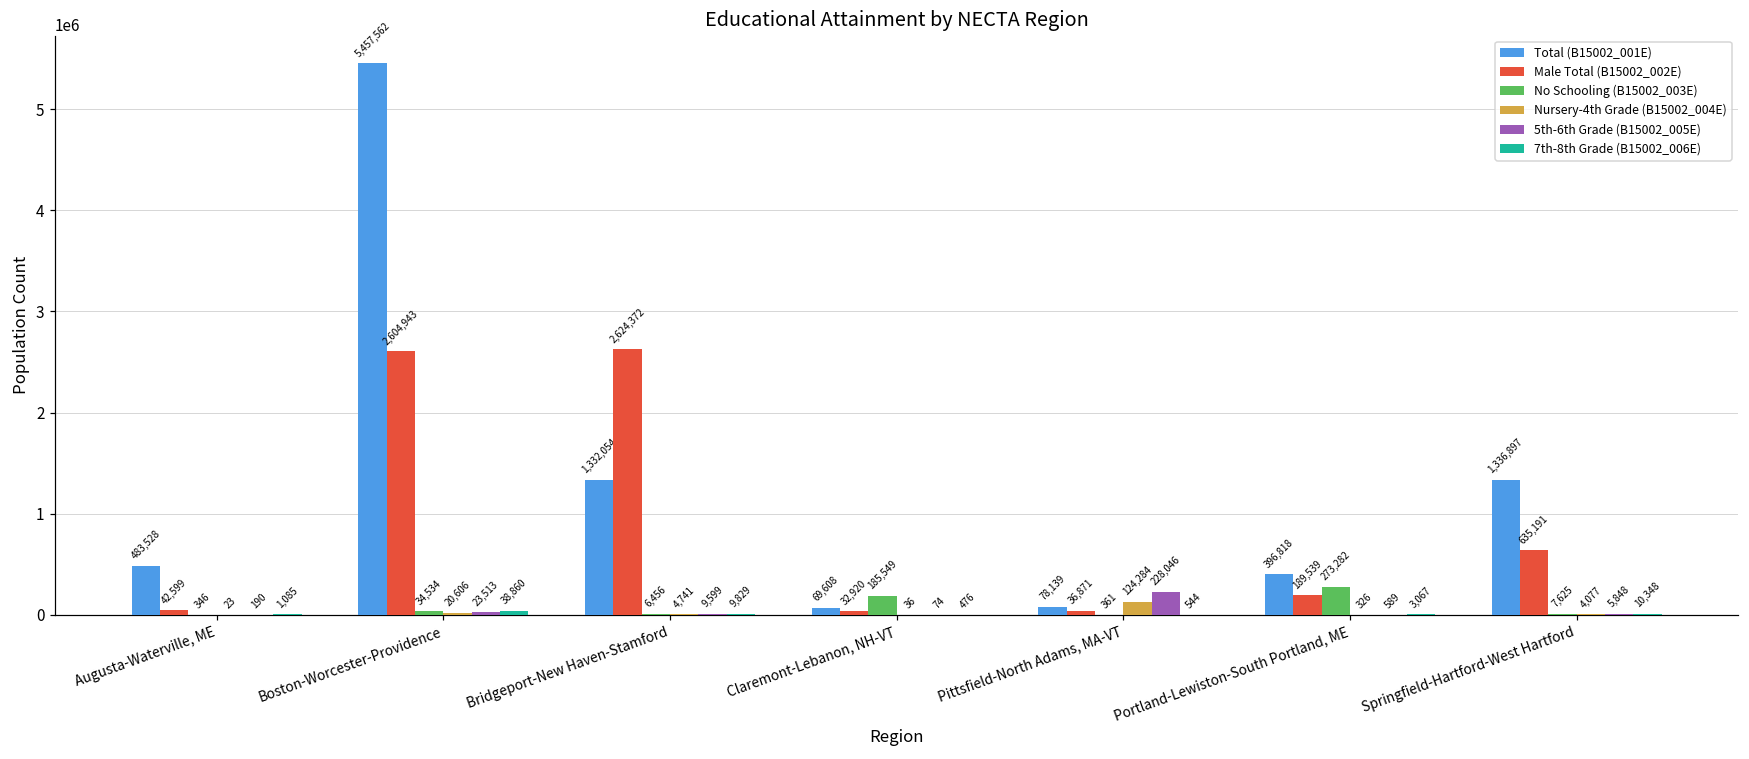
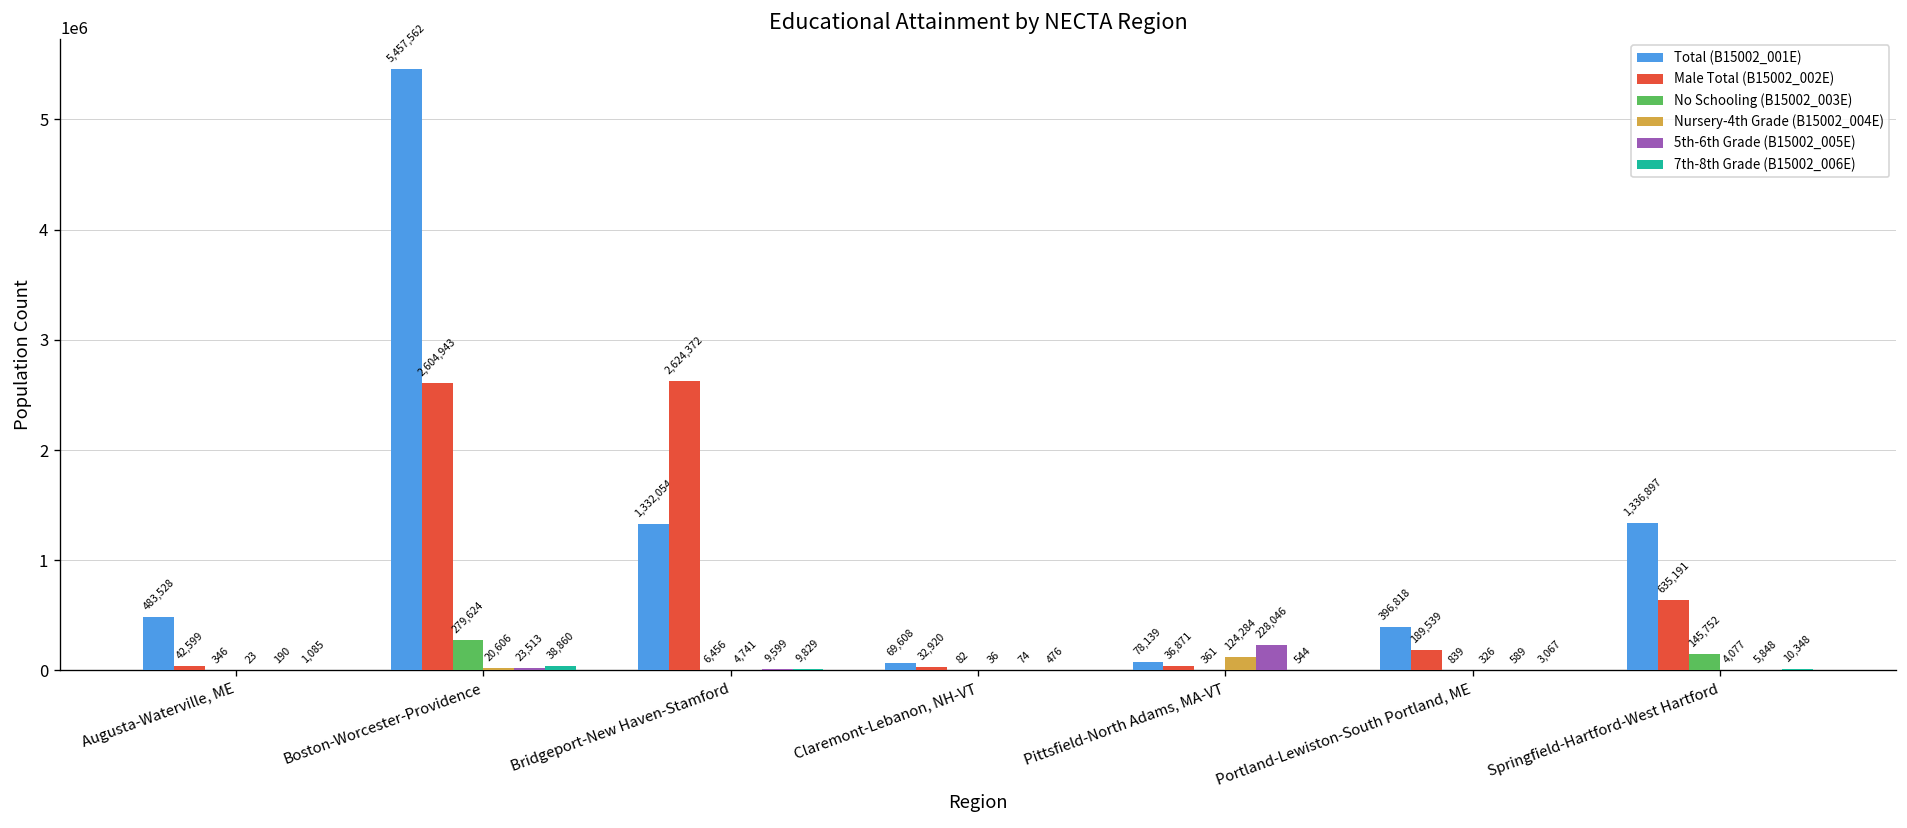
  {
    "Total (B15002_001E)": {
      "Augusta-Waterville, ME": "483,528",
      "Boston-Worcester-Providence": "5,457,562",
      "Bridgeport-New Haven-Stamford": "1,332,054",
      "Claremont-Lebanon, NH-VT": "69,608",
      "Pittsfield-North Adams, MA-VT": "78,139",
      "Portland-Lewiston-South Portland, ME": "396,818",
      "Springfield-Hartford-West Hartford": "1,336,897"
    },
    "Male Total (B15002_002E)": {
      "Augusta-Waterville, ME": "42,599",
      "Boston-Worcester-Providence": "2,604,943",
      "Bridgeport-New Haven-Stamford": "2,624,372",
      "Claremont-Lebanon, NH-VT": "32,920",
      "Pittsfield-North Adams, MA-VT": "36,871",
      "Portland-Lewiston-South Portland, ME": "189,539",
      "Springfield-Hartford-West Hartford": "635,191"
    },
    "No Schooling (B15002_003E)": {
      "Augusta-Waterville, ME": "346",
-     "Boston-Worcester-Providence": "34,534",
+     "Boston-Worcester-Providence": "279,624",
      "Bridgeport-New Haven-Stamford": "6,456",
-     "Claremont-Lebanon, NH-VT": "185,549",
+     "Claremont-Lebanon, NH-VT": "82",
      "Pittsfield-North Adams, MA-VT": "361",
-     "Portland-Lewiston-South Portland, ME": "273,282",
-     "Springfield-Hartford-West Hartford": "7,625"
+     "Portland-Lewiston-South Portland, ME": "839",
+     "Springfield-Hartford-West Hartford": "145,752"
    },
    "Nursery-4th Grade (B15002_004E)": {
      "Augusta-Waterville, ME": "23",
      "Boston-Worcester-Providence": "20,606",
      "Bridgeport-New Haven-Stamford": "4,741",
      "Claremont-Lebanon, NH-VT": "36",
      "Pittsfield-North Adams, MA-VT": "124,284",
      "Portland-Lewiston-South Portland, ME": "326",
      "Springfield-Hartford-West Hartford": "4,077"
    },
    "5th-6th Grade (B15002_005E)": {
      "Augusta-Waterville, ME": "190",
      "Boston-Worcester-Providence": "23,513",
      "Bridgeport-New Haven-Stamford": "9,599",
      "Claremont-Lebanon, NH-VT": "74",
      "Pittsfield-North Adams, MA-VT": "228,046",
      "Portland-Lewiston-South Portland, ME": "589",
      "Springfield-Hartford-West Hartford": "5,848"
    },
    "7th-8th Grade (B15002_006E)": {
      "Augusta-Waterville, ME": "1,085",
      "Boston-Worcester-Providence": "38,860",
      "Bridgeport-New Haven-Stamford": "9,829",
      "Claremont-Lebanon, NH-VT": "476",
      "Pittsfield-North Adams, MA-VT": "544",
      "Portland-Lewiston-South Portland, ME": "3,067",
      "Springfield-Hartford-West Hartford": "10,348"
    }
  }
